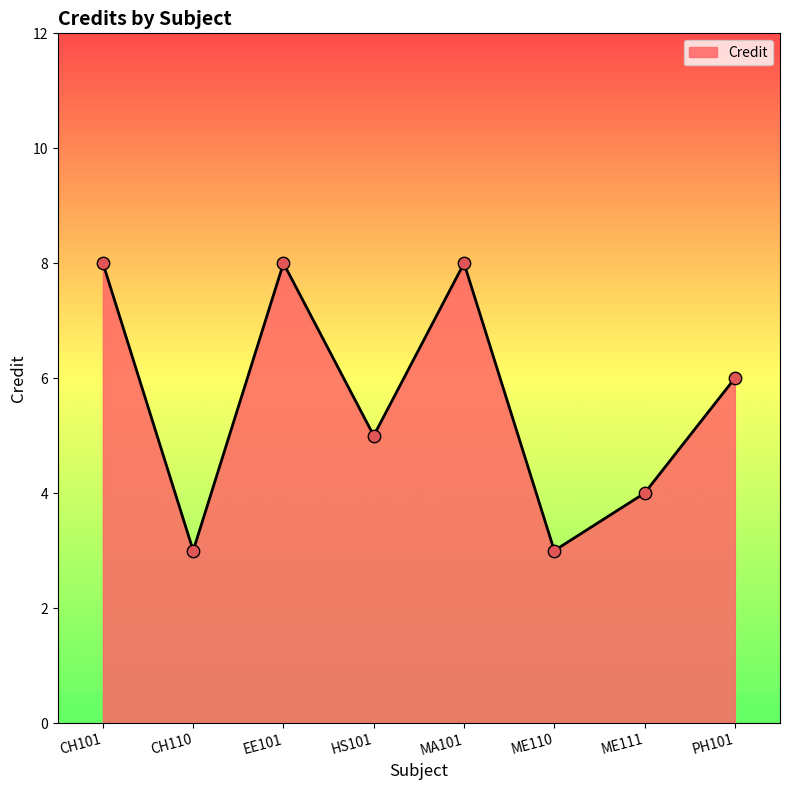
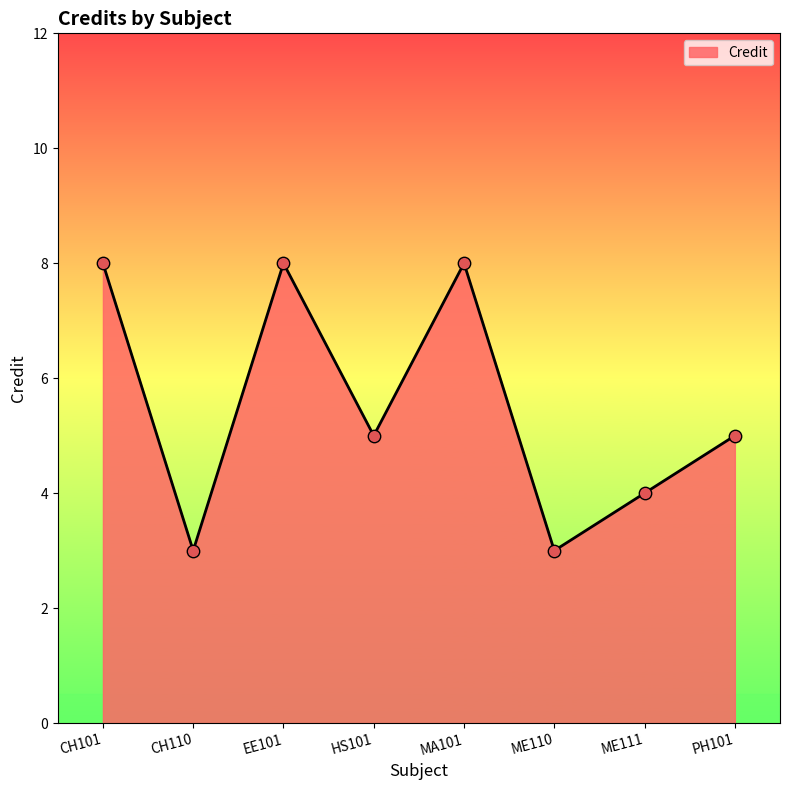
  {
    "CH101": 8,
    "CH110": 3,
    "EE101": 8,
    "HS101": 5,
    "MA101": 8,
    "ME110": 3,
    "ME111": 4,
-   "PH101": 6
+   "PH101": 5
  }
